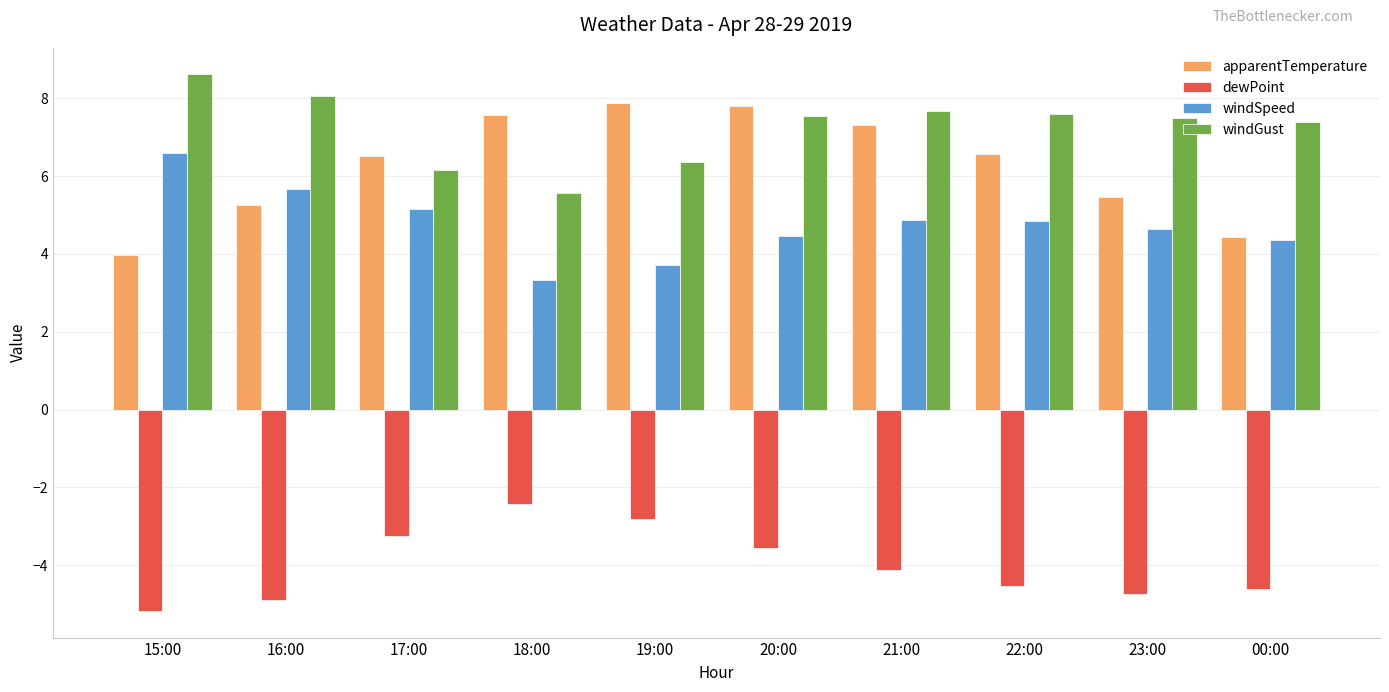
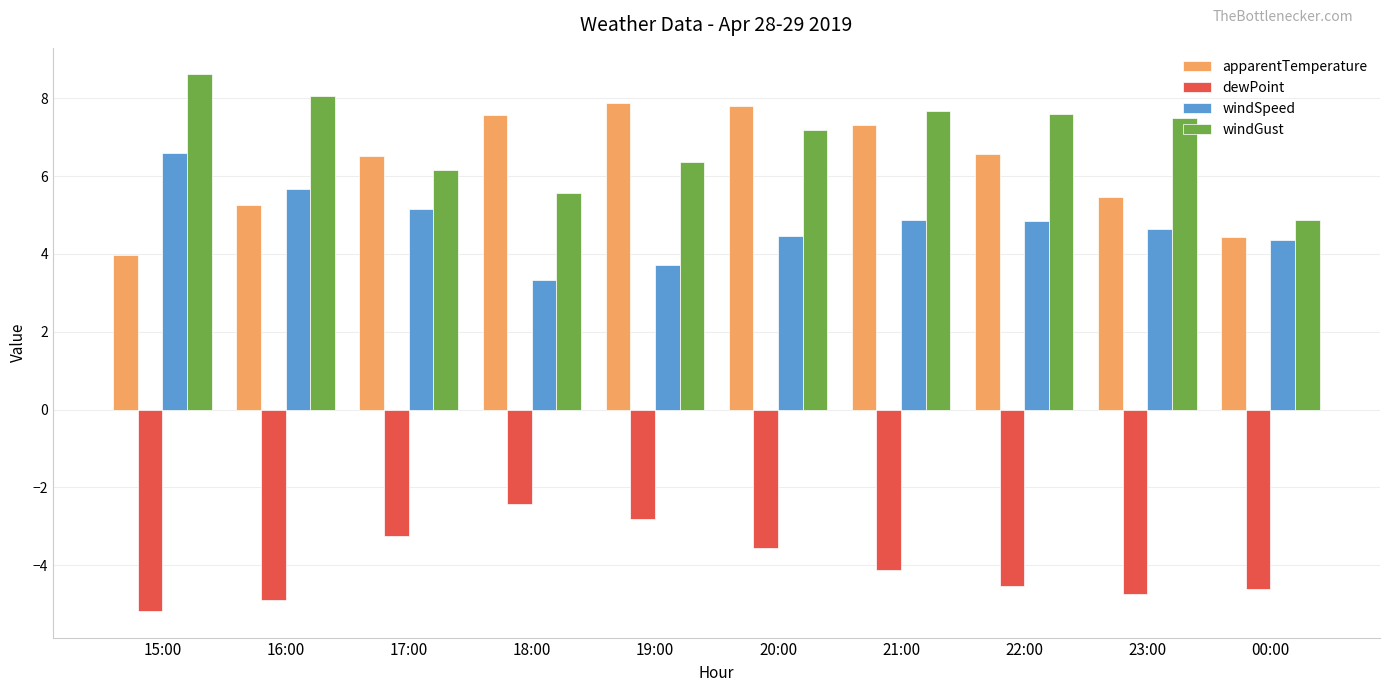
  {
    "apparentTemperature": {
      "15:00": 4.0,
      "16:00": 5.3,
      "17:00": 6.5,
      "18:00": 7.6,
      "19:00": 7.9,
      "20:00": 7.8,
      "21:00": 7.3,
      "22:00": 6.6,
      "23:00": 5.5,
      "00:00": 4.4
    },
    "dewPoint": {
      "15:00": -5.2,
      "16:00": -4.9,
      "17:00": -3.3,
      "18:00": -2.4,
      "19:00": -2.8,
      "20:00": -3.6,
      "21:00": -4.1,
      "22:00": -4.5,
      "23:00": -4.7,
      "00:00": -4.6
    },
    "windSpeed": {
      "15:00": 6.6,
      "16:00": 5.7,
      "17:00": 5.2,
      "18:00": 3.3,
      "19:00": 3.7,
      "20:00": 4.5,
      "21:00": 4.9,
      "22:00": 4.9,
      "23:00": 4.6,
      "00:00": 4.4
    },
    "windGust": {
      "15:00": 8.6,
      "16:00": 8.1,
      "17:00": 6.2,
      "18:00": 5.6,
      "19:00": 6.4,
-     "20:00": 7.6,
+     "20:00": 7.2,
      "21:00": 7.7,
      "22:00": 7.6,
      "23:00": 7.5,
-     "00:00": 7.4
+     "00:00": 4.9
    }
  }
